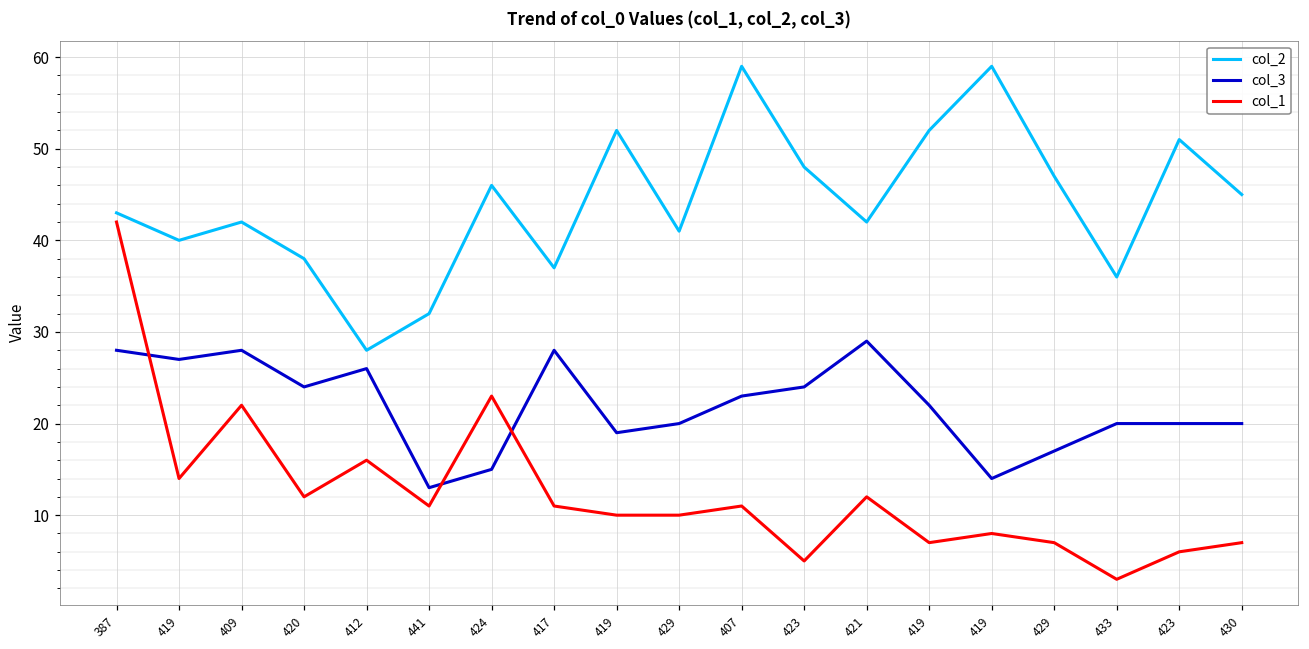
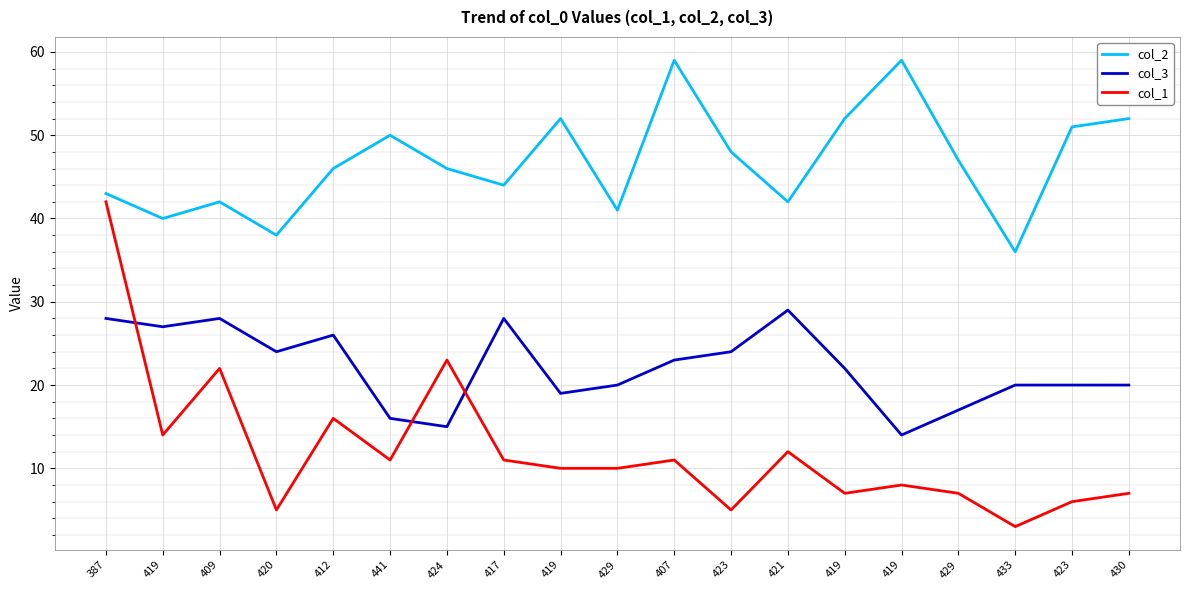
  {
    "col_2": {
      "387": 43,
      "409": 42,
      "420": 38,
-     "412": 28,
-     "441": 32,
+     "412": 46,
+     "441": 50,
      "424": 46,
-     "417": 37,
+     "417": 44,
      "407": 59,
      "421": 42,
      "433": 36,
-     "430": 45
+     "430": 52
    },
    "col_3": {
      "387": 28,
      "409": 28,
      "420": 24,
      "412": 26,
-     "441": 13,
+     "441": 16,
      "424": 15,
      "417": 28,
      "407": 23,
      "421": 29,
      "433": 20,
      "430": 20
    },
    "col_1": {
      "387": 42,
      "409": 22,
-     "420": 12,
+     "420": 5,
      "412": 16,
      "441": 11,
      "424": 23,
      "417": 11,
      "407": 11,
      "421": 12,
      "433": 3,
      "430": 7
    }
  }
